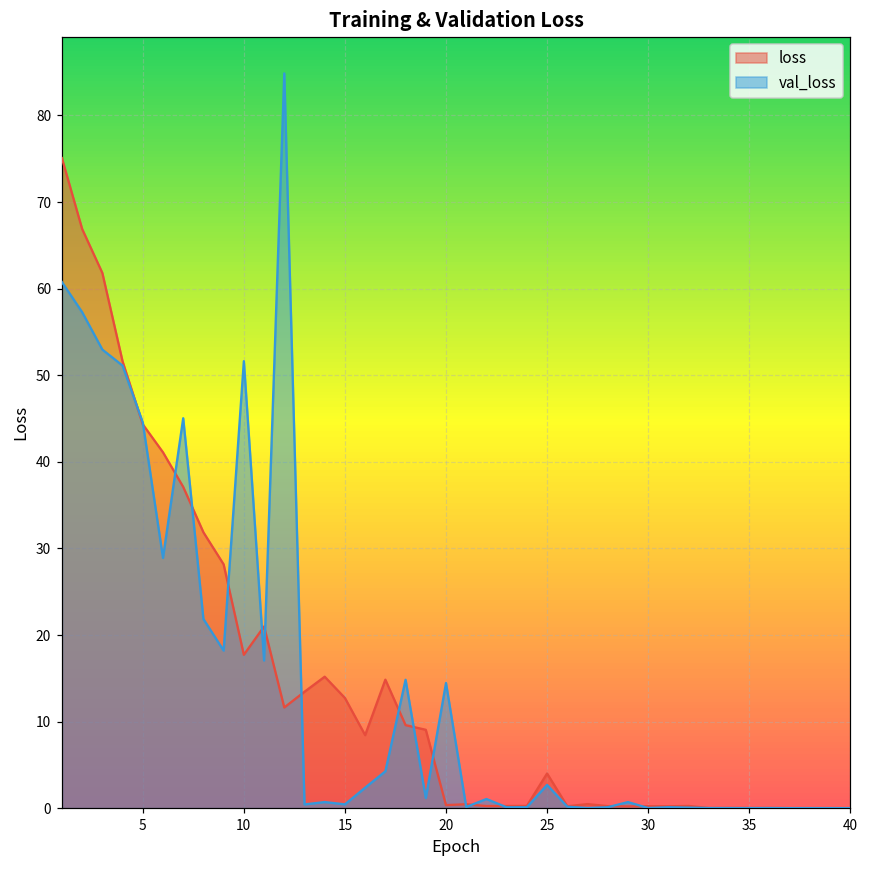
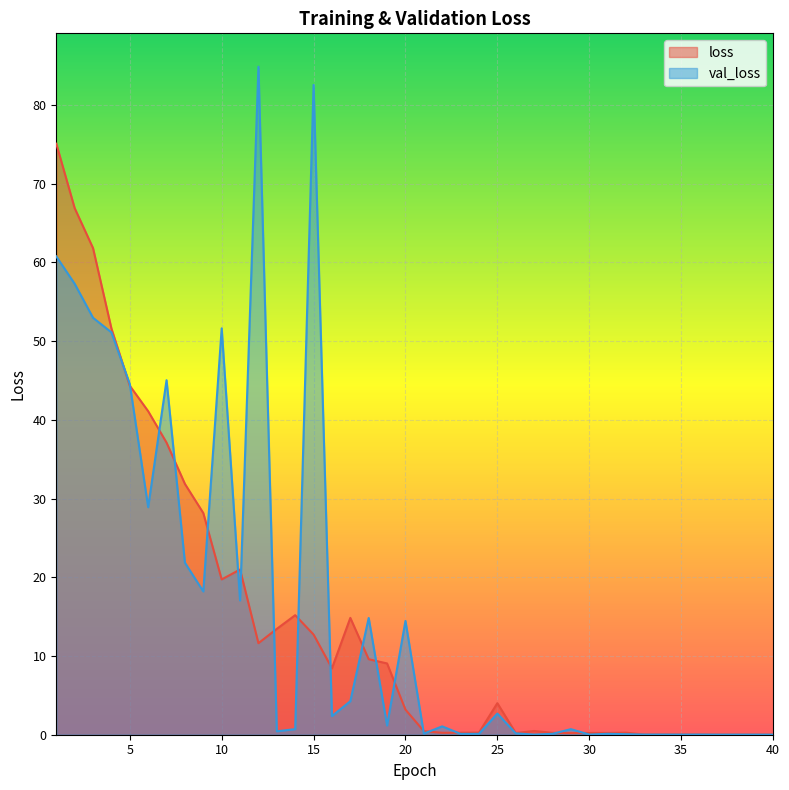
  {
    "loss": {
-     "10": 18,
+     "10": 20,
      "15": 13,
-     "20": 0,
+     "20": 3,
      "25": 4
    },
    "val_loss": {
      "10": 52,
-     "15": 0,
+     "15": 83,
      "20": 14,
      "25": 3
    }
  }
